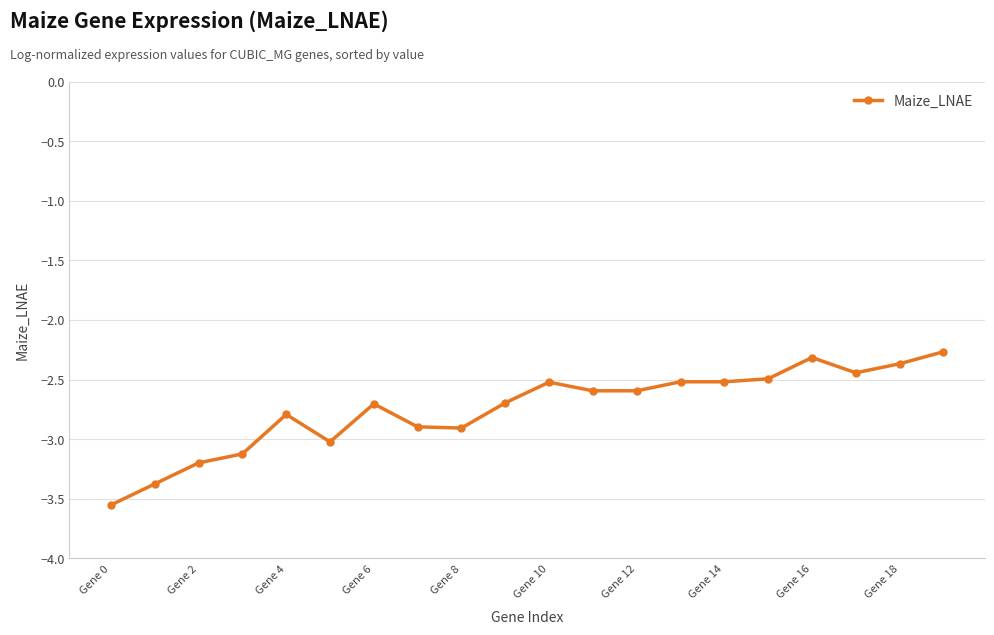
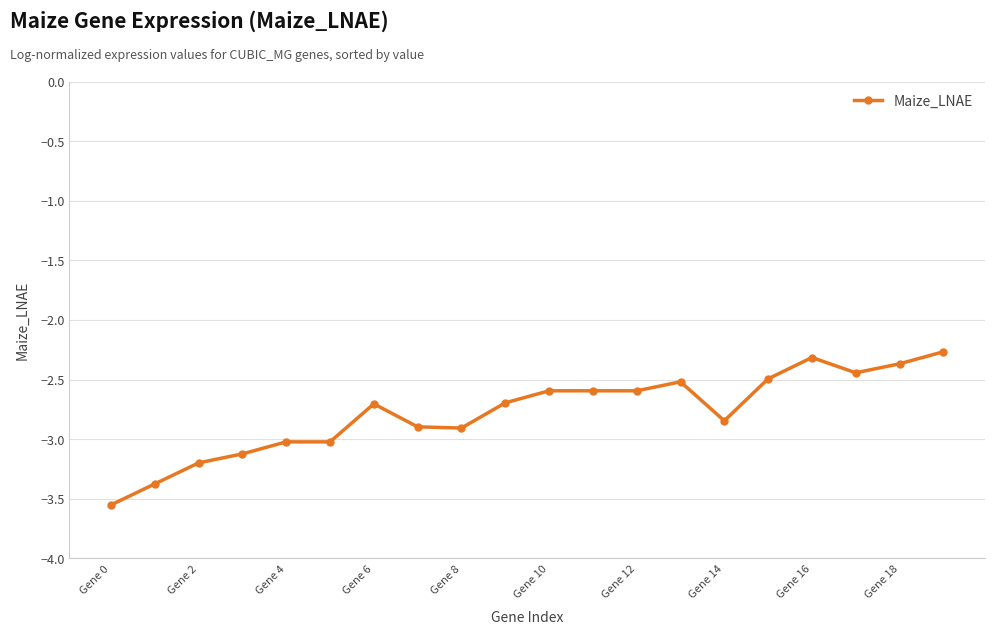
  {
    "Gene 0": -3.55,
    "Gene 2": -3.20,
-   "Gene 4": -2.79,
+   "Gene 4": -3.02,
    "Gene 6": -2.70,
    "Gene 8": -2.91,
-   "Gene 10": -2.52,
+   "Gene 10": -2.59,
    "Gene 12": -2.59,
-   "Gene 14": -2.52,
+   "Gene 14": -2.85,
    "Gene 16": -2.32,
    "Gene 18": -2.37
  }
